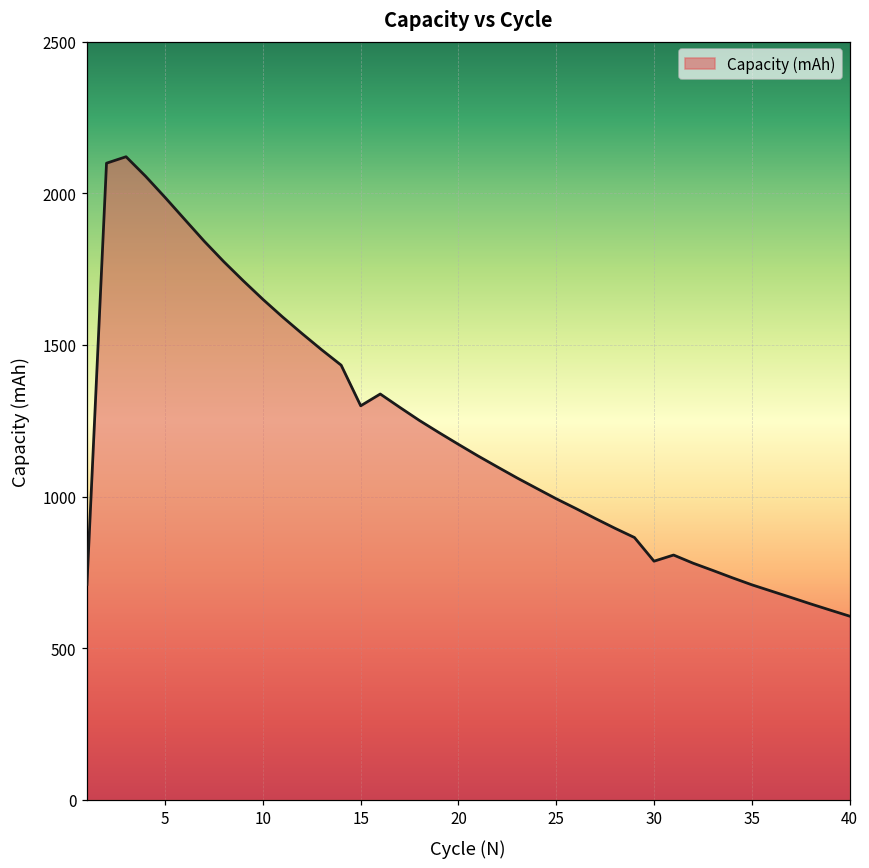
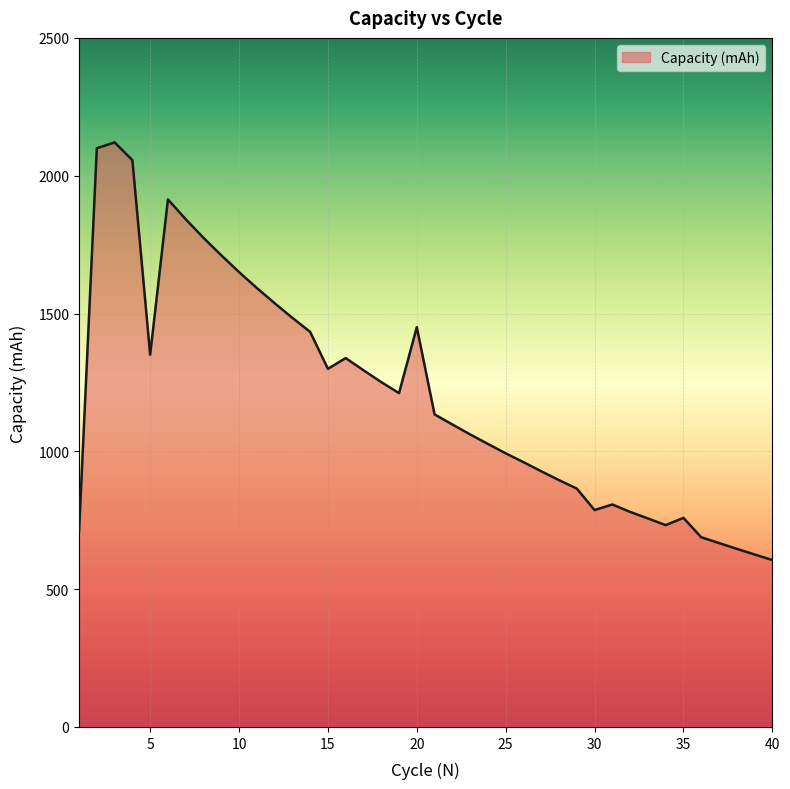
  {
-   "5": 1990,
+   "5": 1350,
    "10": 1650,
    "15": 1300,
-   "20": 1170,
+   "20": 1450,
    "25": 990,
    "30": 790,
-   "35": 710,
+   "35": 760,
    "40": 610
  }
